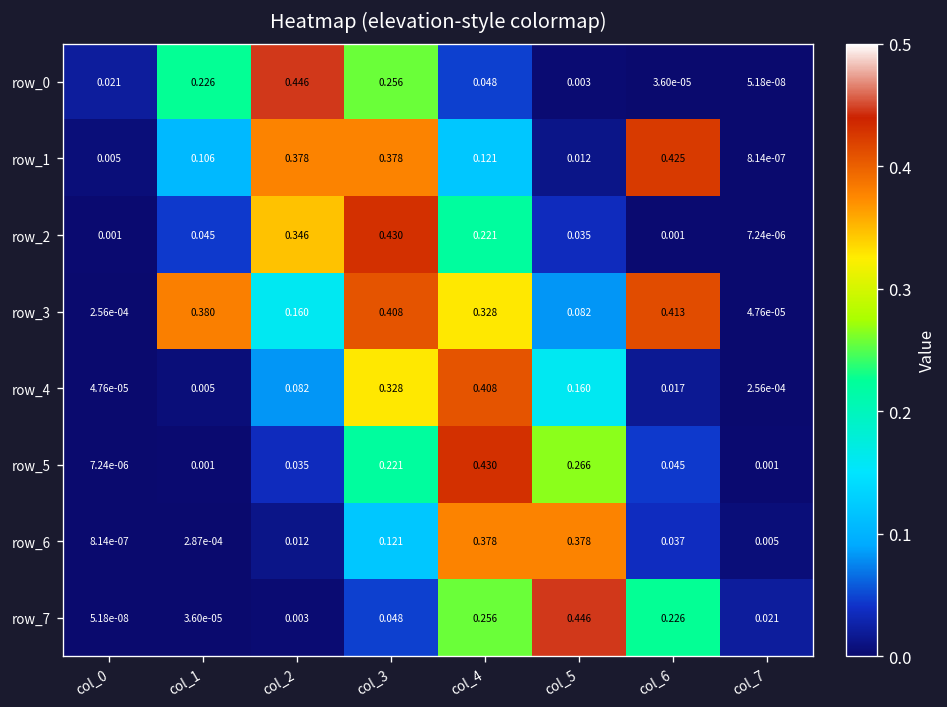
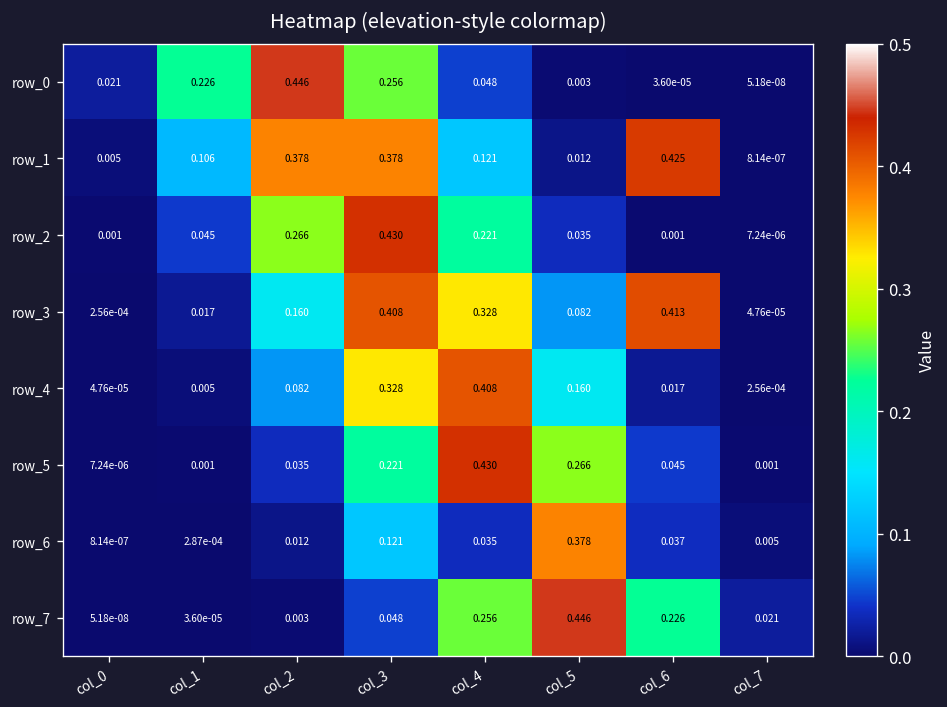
  {
    "row_0": {
      "col_0": "0.021",
      "col_1": "0.226",
      "col_2": "0.446",
      "col_3": "0.256",
      "col_4": "0.048",
      "col_5": "0.003",
      "col_6": "3.60e-05",
      "col_7": "5.18e-08"
    },
    "row_1": {
      "col_0": "0.005",
      "col_1": "0.106",
      "col_2": "0.378",
      "col_3": "0.378",
      "col_4": "0.121",
      "col_5": "0.012",
      "col_6": "0.425",
      "col_7": "8.14e-07"
    },
    "row_2": {
      "col_0": "0.001",
      "col_1": "0.045",
-     "col_2": "0.346",
+     "col_2": "0.266",
      "col_3": "0.430",
      "col_4": "0.221",
      "col_5": "0.035",
      "col_6": "0.001",
      "col_7": "7.24e-06"
    },
    "row_3": {
      "col_0": "2.56e-04",
-     "col_1": "0.380",
+     "col_1": "0.017",
      "col_2": "0.160",
      "col_3": "0.408",
      "col_4": "0.328",
      "col_5": "0.082",
      "col_6": "0.413",
      "col_7": "4.76e-05"
    },
    "row_4": {
      "col_0": "4.76e-05",
      "col_1": "0.005",
      "col_2": "0.082",
      "col_3": "0.328",
      "col_4": "0.408",
      "col_5": "0.160",
      "col_6": "0.017",
      "col_7": "2.56e-04"
    },
    "row_5": {
      "col_0": "7.24e-06",
      "col_1": "0.001",
      "col_2": "0.035",
      "col_3": "0.221",
      "col_4": "0.430",
      "col_5": "0.266",
      "col_6": "0.045",
      "col_7": "0.001"
    },
    "row_6": {
      "col_0": "8.14e-07",
      "col_1": "2.87e-04",
      "col_2": "0.012",
      "col_3": "0.121",
-     "col_4": "0.378",
+     "col_4": "0.035",
      "col_5": "0.378",
      "col_6": "0.037",
      "col_7": "0.005"
    },
    "row_7": {
      "col_0": "5.18e-08",
      "col_1": "3.60e-05",
      "col_2": "0.003",
      "col_3": "0.048",
      "col_4": "0.256",
      "col_5": "0.446",
      "col_6": "0.226",
      "col_7": "0.021"
    }
  }
